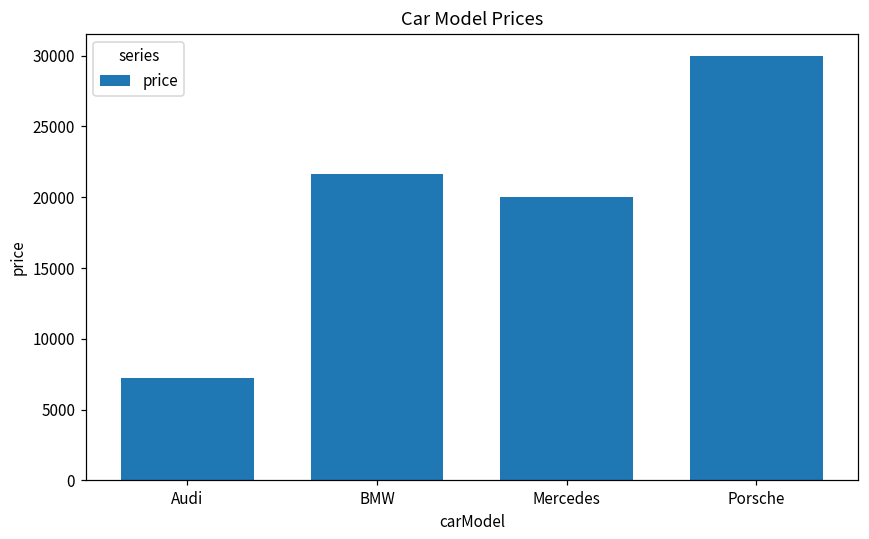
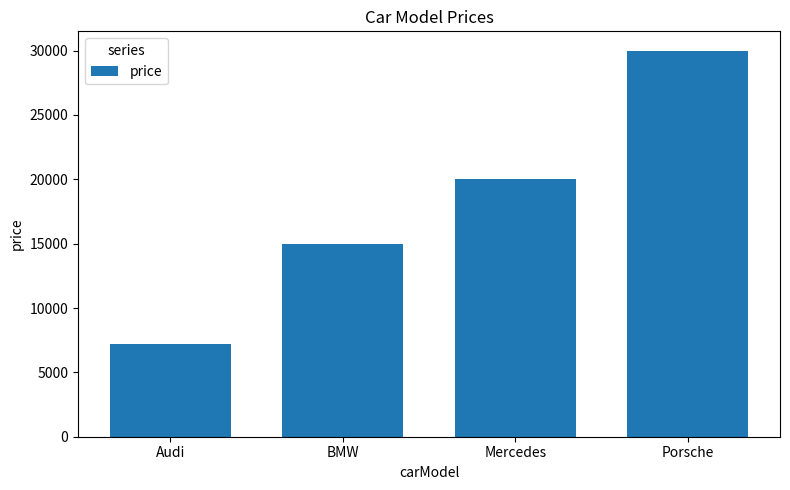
  {
    "Audi": 7200,
-   "BMW": 21600,
+   "BMW": 15000,
    "Mercedes": 20000,
    "Porsche": 30000
  }
